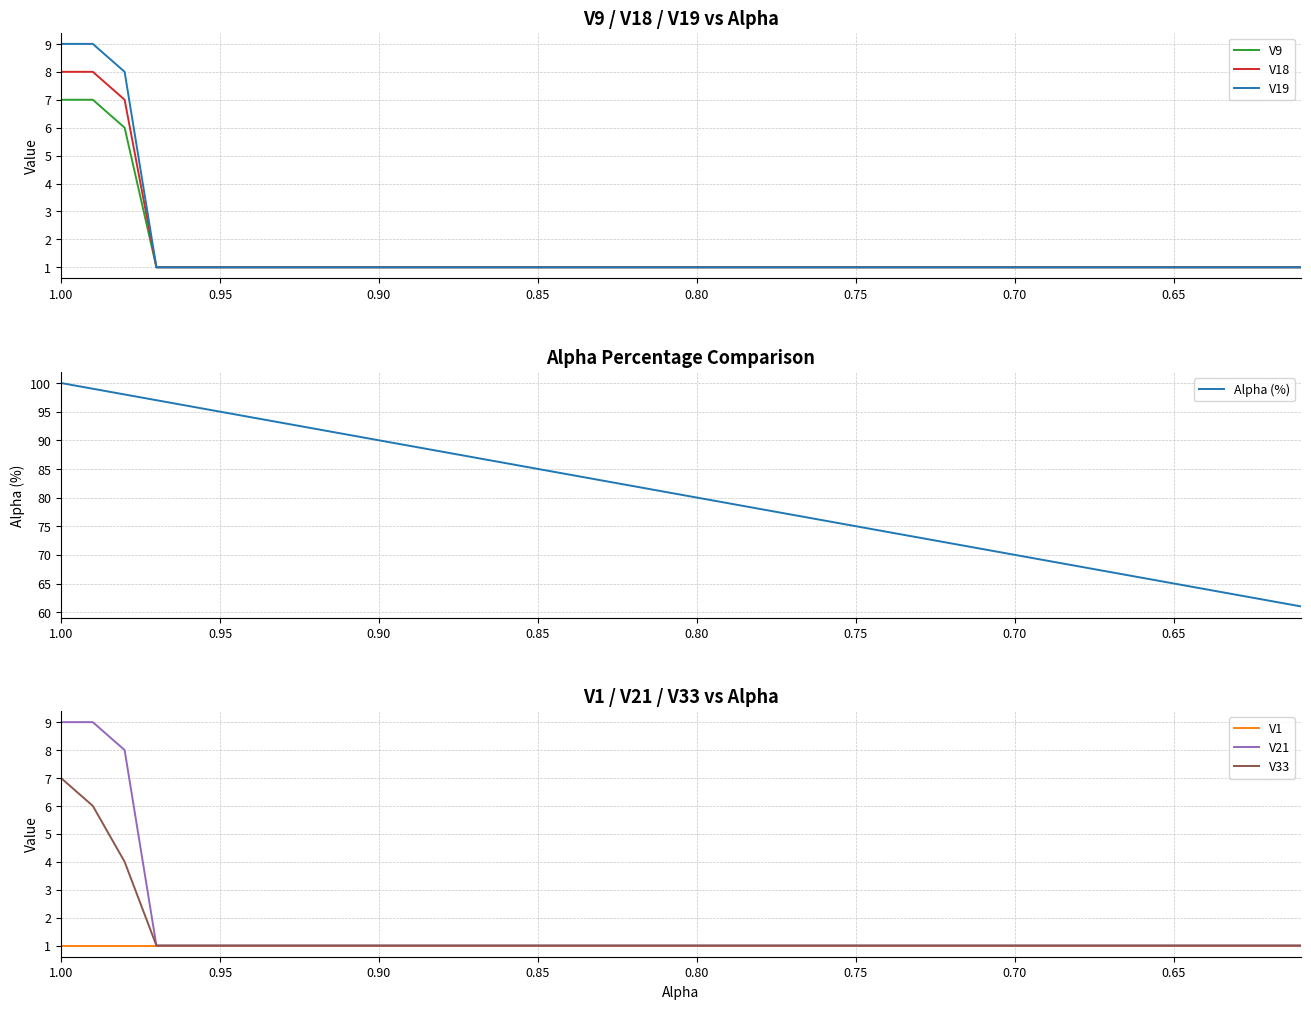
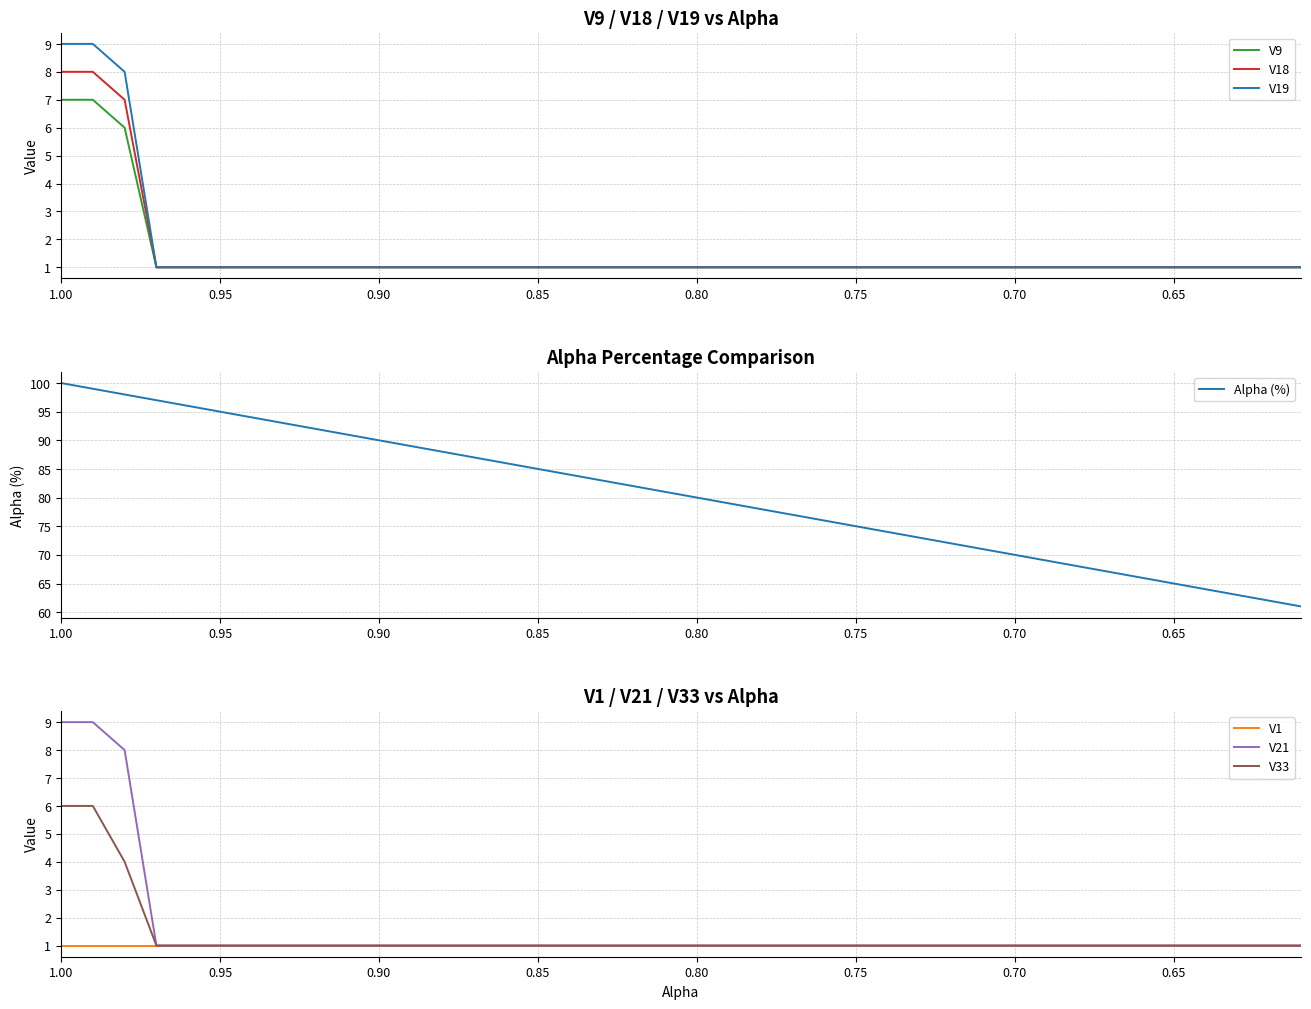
  {
    "V9 / V18 / V19 vs Alpha": {
      "V9": {
        "1.00": 7.0
      },
      "V18": {
        "1.00": 8.0
      },
      "V19": {
        "1.00": 9.0
      }
    },
    "Alpha Percentage Comparison": {
      "1.00": 100,
      "0.95": 95,
      "0.90": 90,
      "0.85": 85,
      "0.80": 80,
      "0.75": 75,
      "0.70": 70,
      "0.65": 65
    },
    "V1 / V21 / V33 vs Alpha": {
      "V1": {
        "1.00": 1
      },
      "V21": {
        "1.00": 9
      },
      "V33": {
-       "1.00": 7
+       "1.00": 6
      }
    }
  }
